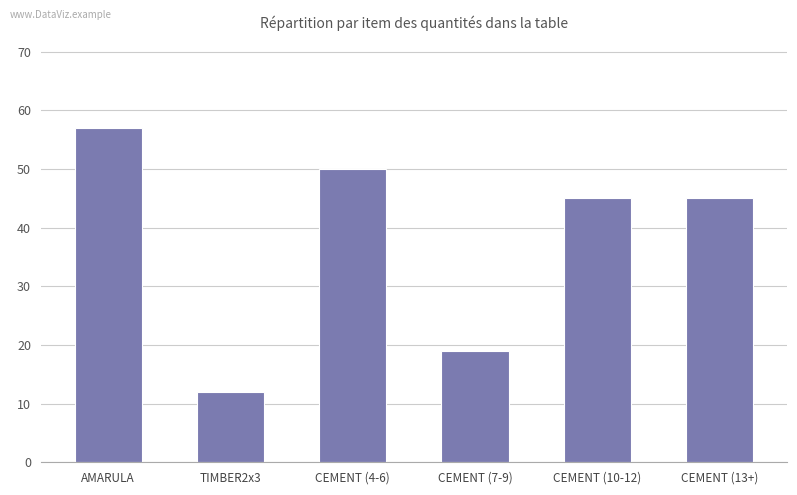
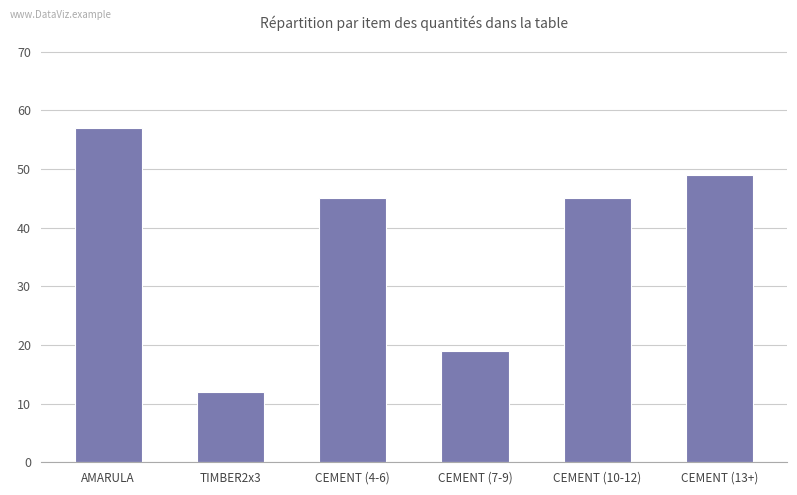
  {
    "AMARULA": 57,
    "TIMBER2x3": 12,
-   "CEMENT (4-6)": 50,
+   "CEMENT (4-6)": 45,
    "CEMENT (7-9)": 19,
    "CEMENT (10-12)": 45,
-   "CEMENT (13+)": 45
+   "CEMENT (13+)": 49
  }
